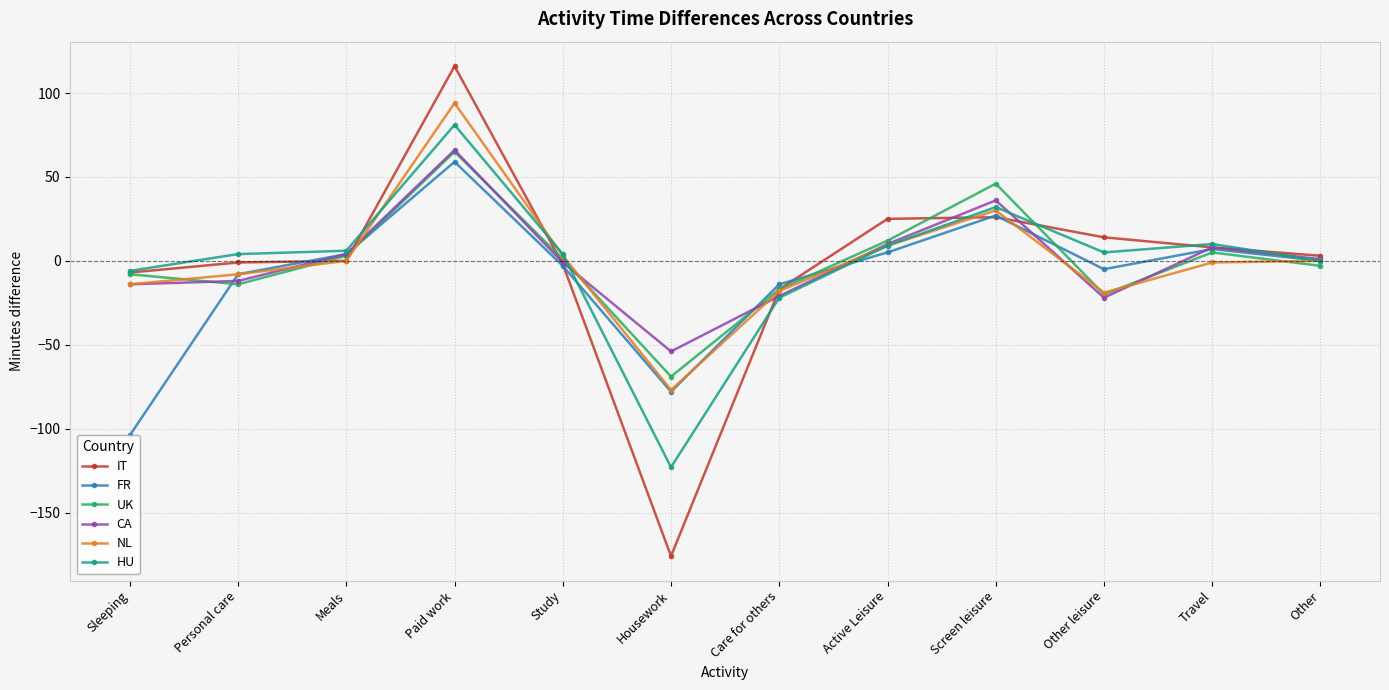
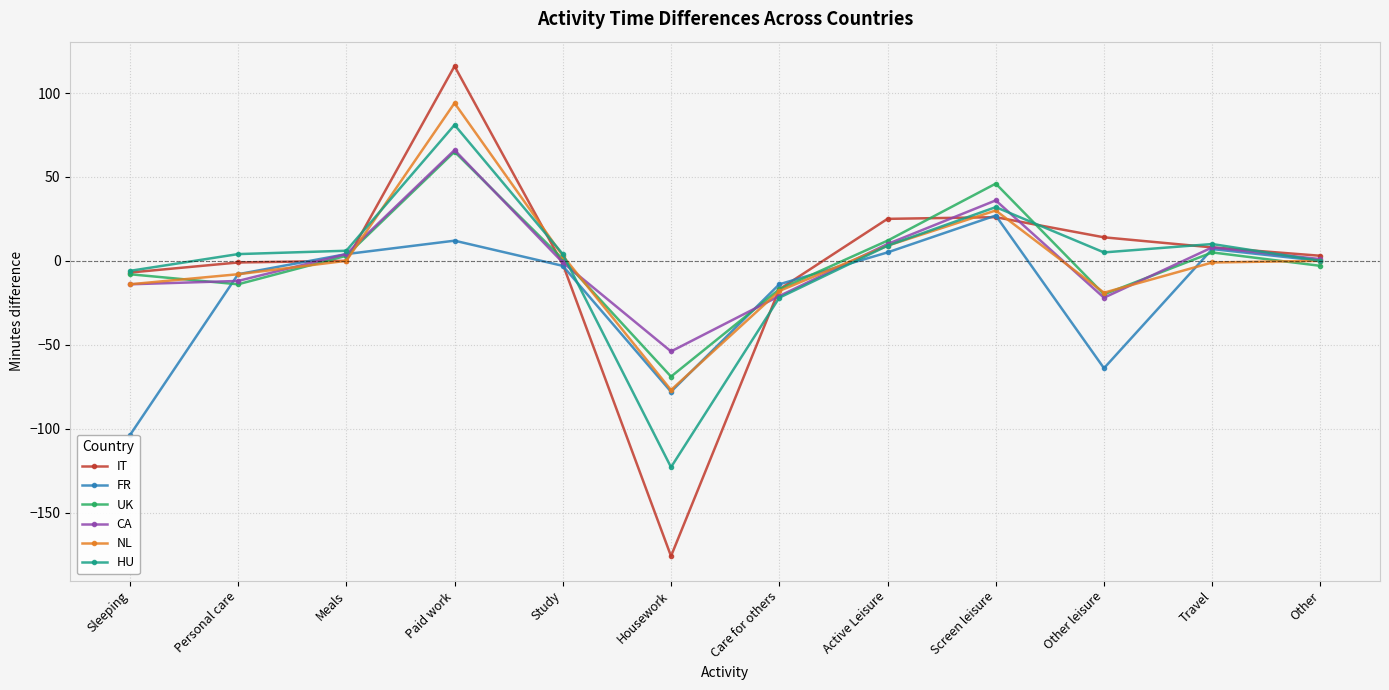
  {
    "IT": {
      "Personal care": -1,
      "Paid work": 116,
      "Housework": -176,
      "Active Leisure": 25,
      "Other leisure": 14,
      "Other": 3
    },
    "FR": {
-     "Paid work": 59,
+     "Paid work": 12,
      "Care for others": -14,
      "Active Leisure": 5,
-     "Other leisure": -5
+     "Other leisure": -64
    },
    "CA": {
      "Personal care": -12,
      "Housework": -54,
      "Screen leisure": 36,
      "Other leisure": -22
    },
    "NL": {
      "Paid work": 94,
      "Screen leisure": 30,
      "Travel": -1
    }
  }
